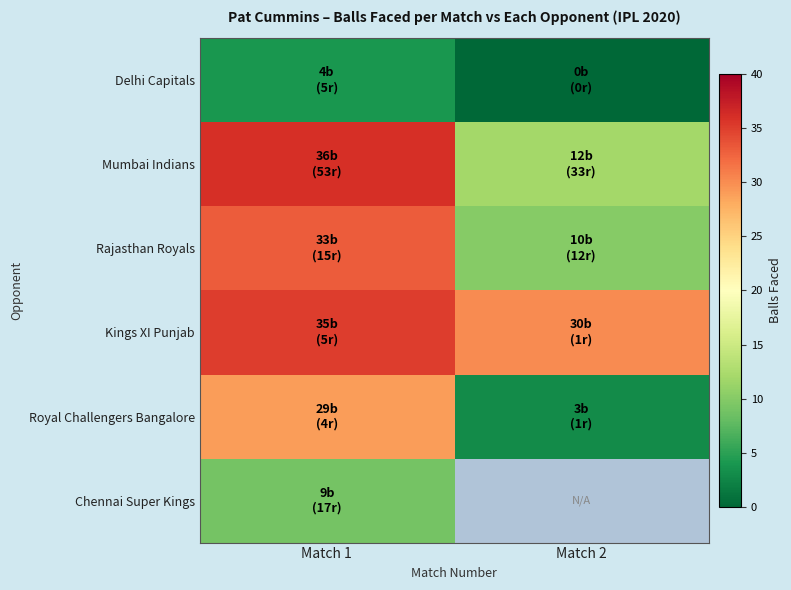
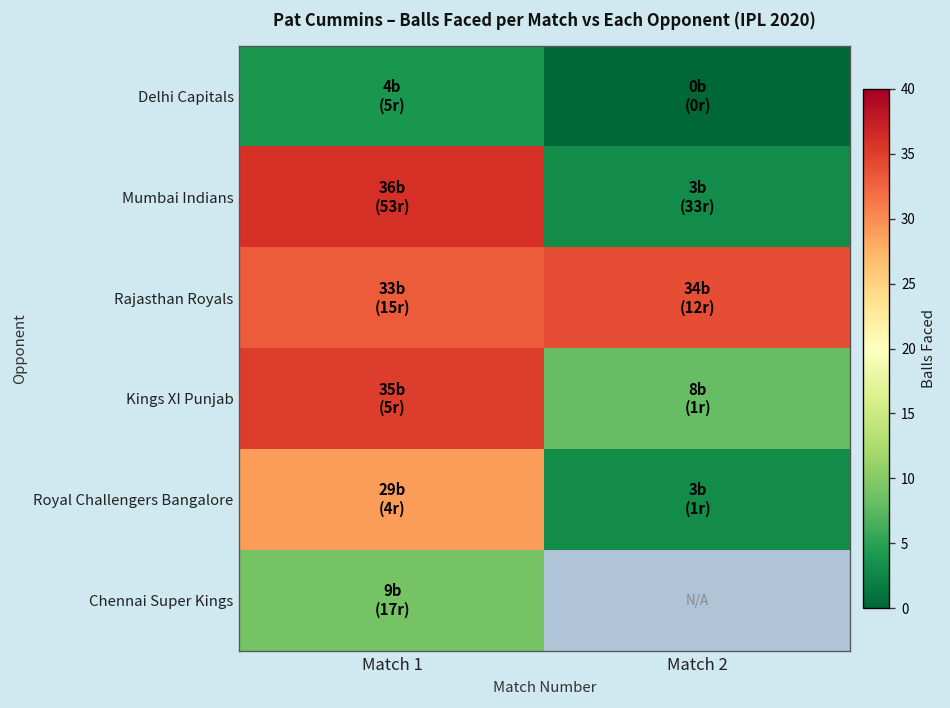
  {
    "Mumbai Indians": {
-     "Match 2": "12b"
+     "Match 2": "3b"
    },
    "Rajasthan Royals": {
-     "Match 2": "10b"
+     "Match 2": "34b"
    },
    "Kings XI Punjab": {
-     "Match 2": "30b"
+     "Match 2": "8b"
    }
  }
